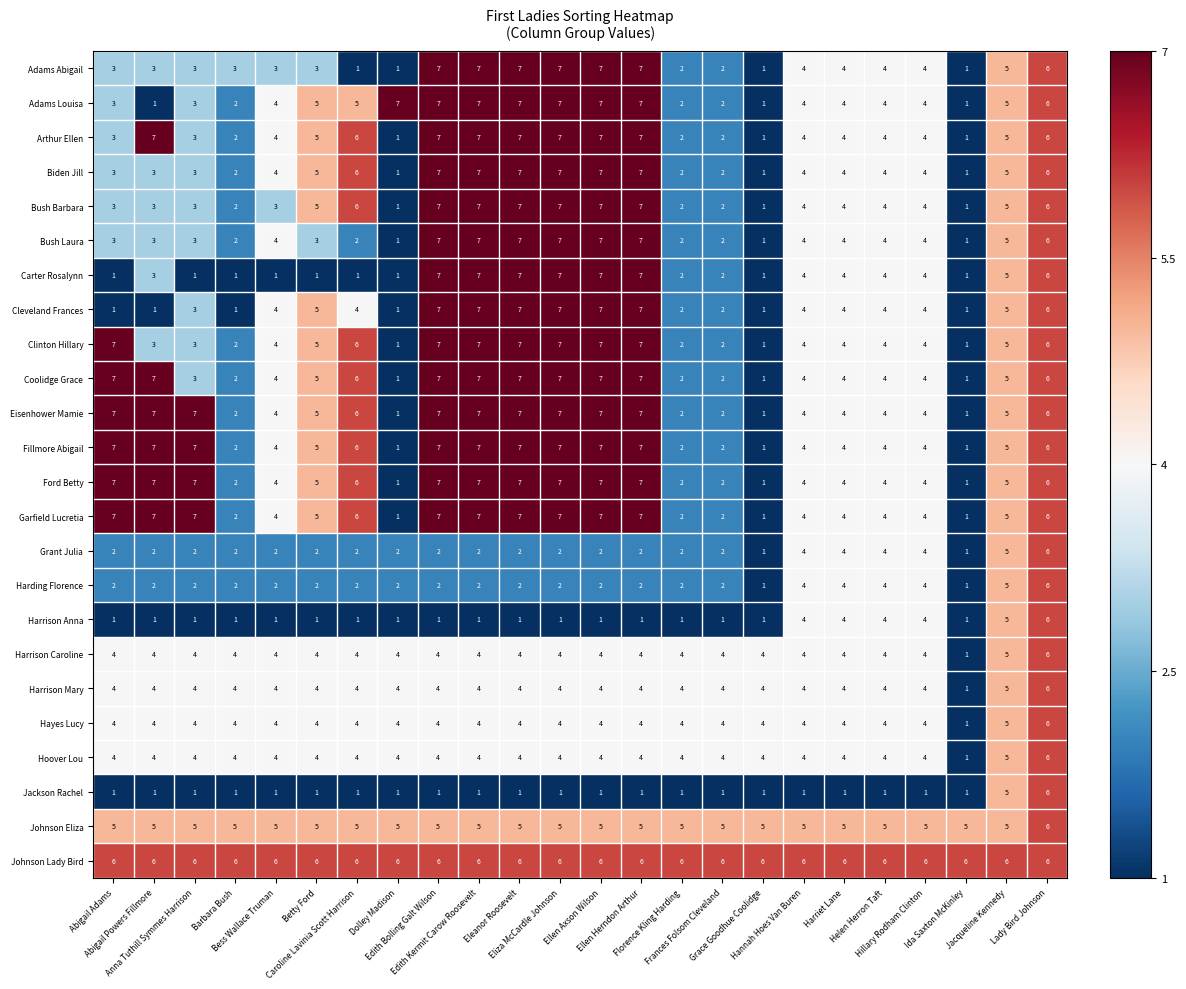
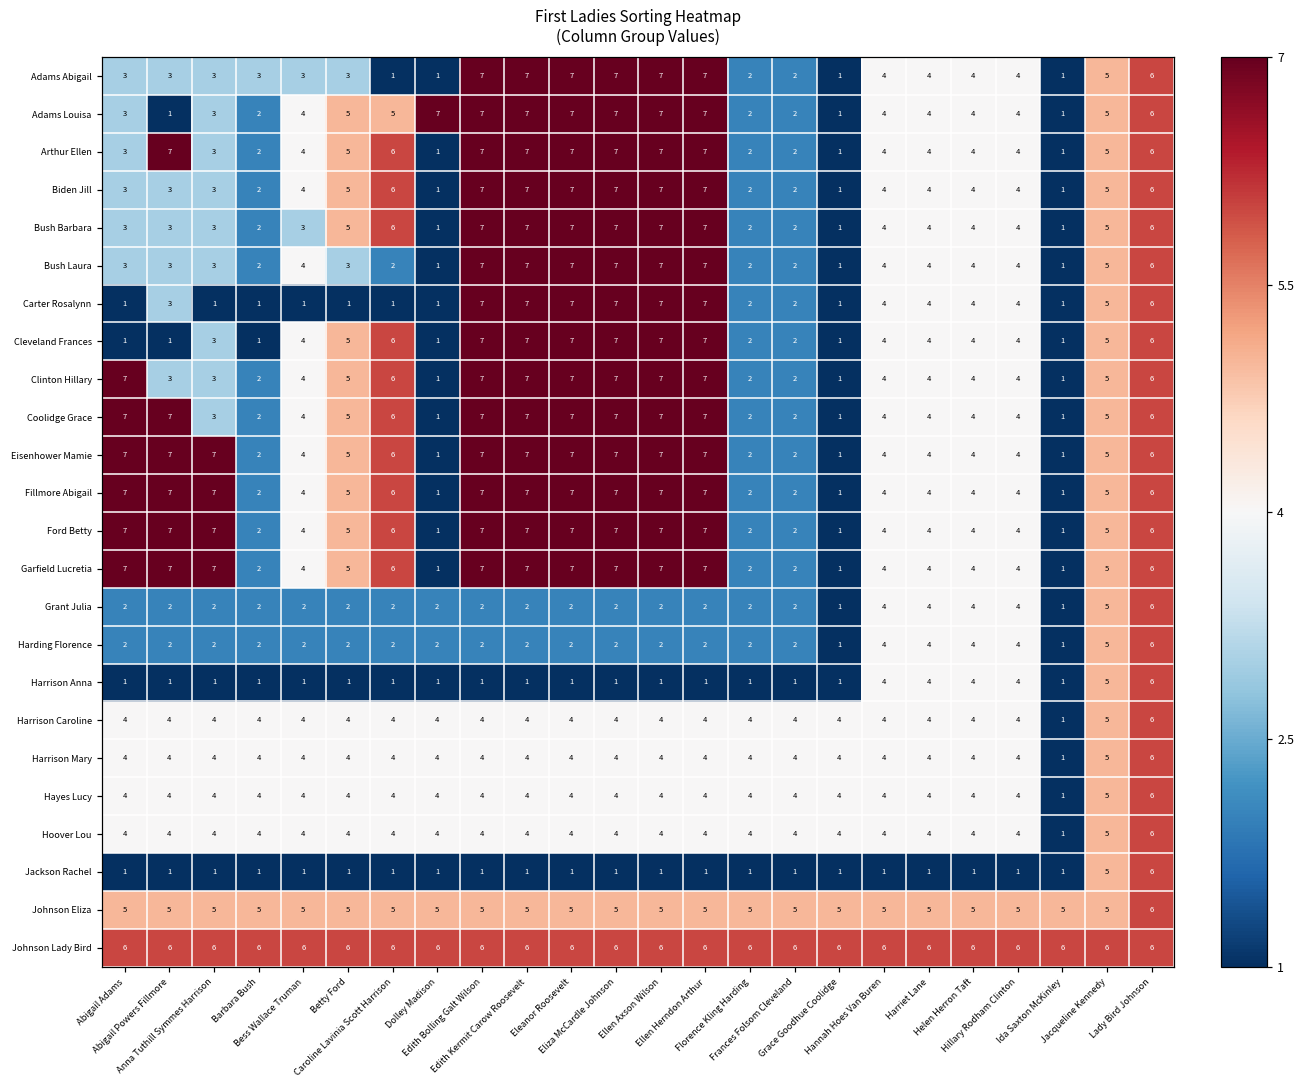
  {
    "Cleveland Frances": {
      "Abigail Adams": 1,
      "Abigail Powers Fillmore": 1,
      "Anna Tuthill Symmes Harrison": 3,
      "Barbara Bush": 1,
      "Bess Wallace Truman": 4,
      "Betty Ford": 5,
-     "Caroline Lavinia Scott Harrison": 4,
+     "Caroline Lavinia Scott Harrison": 6,
      "Dolley Madison": 1,
      "Edith Bolling Galt Wilson": 7,
      "Edith Kermit Carow Roosevelt": 7,
      "Eleanor Roosevelt": 7,
      "Eliza McCardle Johnson": 7,
      "Ellen Axson Wilson": 7,
      "Ellen Herndon Arthur": 7,
      "Florence Kling Harding": 2,
      "Frances Folsom Cleveland": 2,
      "Grace Goodhue Coolidge": 1,
      "Hannah Hoes Van Buren": 4,
      "Harriet Lane": 4,
      "Helen Herron Taft": 4,
      "Hillary Rodham Clinton": 4,
      "Ida Saxton McKinley": 1,
      "Jacqueline Kennedy": 5,
      "Lady Bird Johnson": 6
    }
  }
